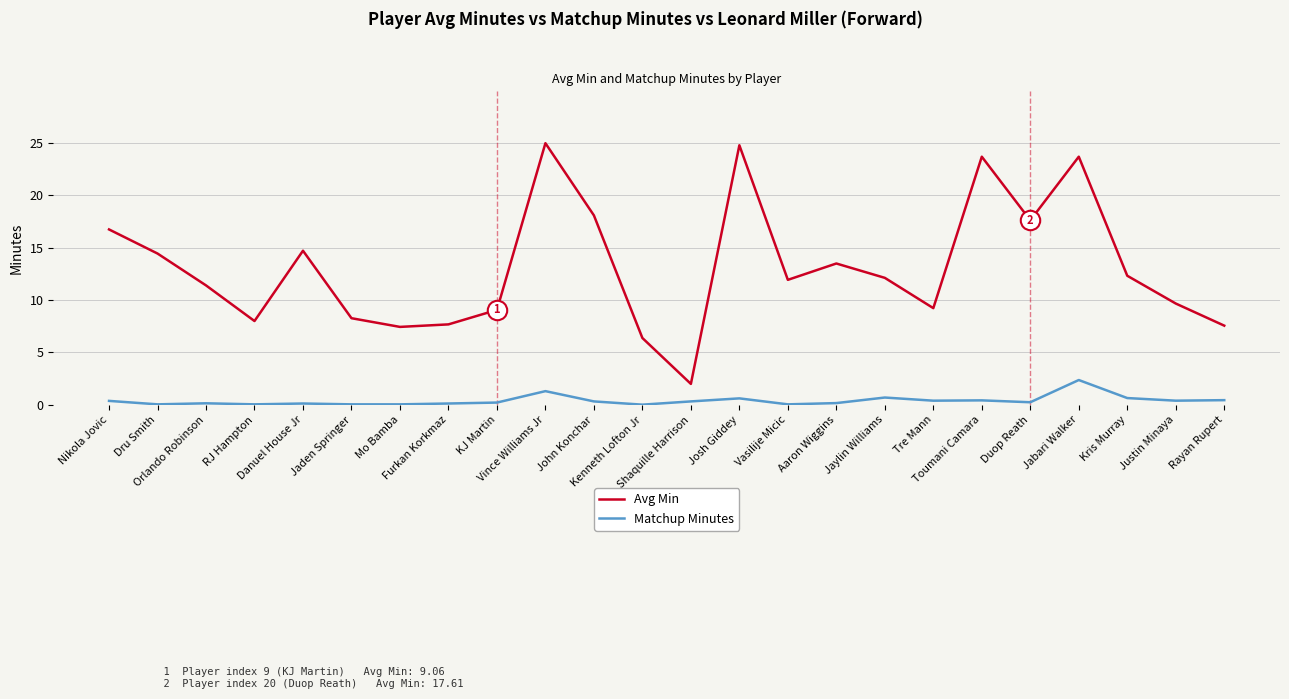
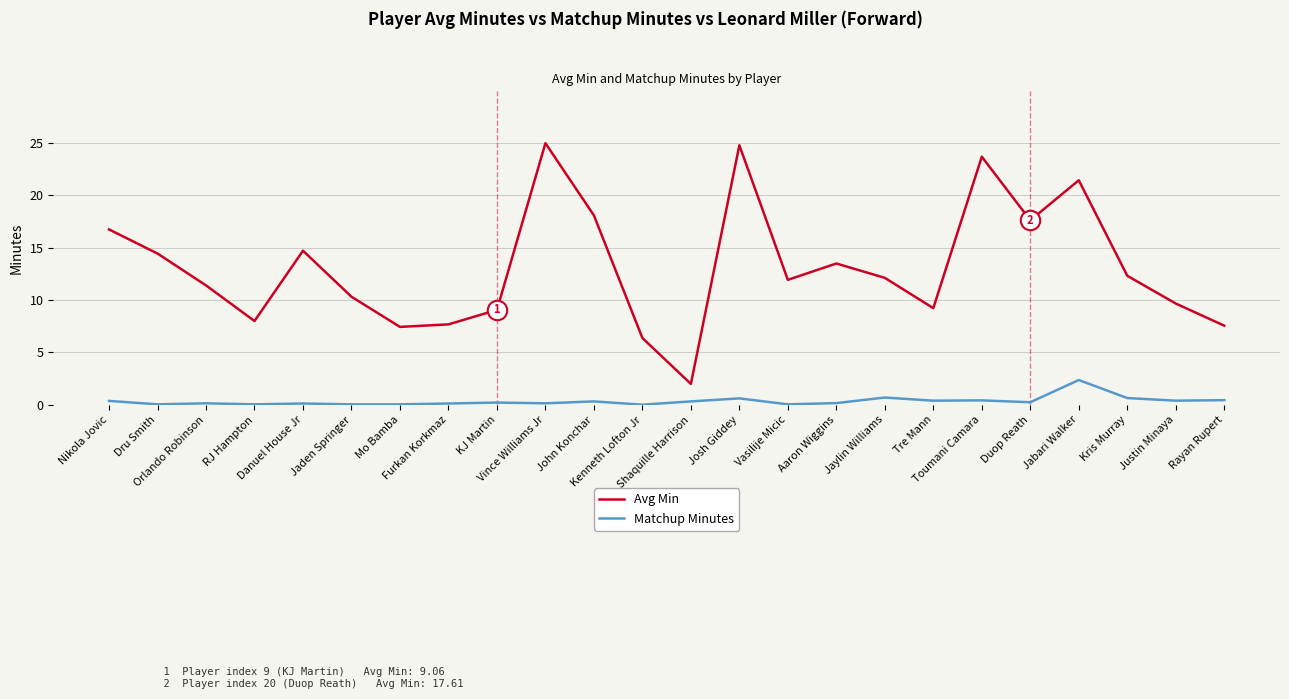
  {
    "Avg Min": {
      "Nikola Jovic": 16.7,
      "Dru Smith": 14.4,
      "Orlando Robinson": 11.4,
      "RJ Hampton": 8.0,
      "Danuel House Jr": 14.7,
-     "Jaden Springer": 8.3,
+     "Jaden Springer": 10.3,
      "Mo Bamba": 7.4,
      "Furkan Korkmaz": 7.7,
      "Vince Williams Jr": 25.0,
      "John Konchar": 18.1,
      "Kenneth Lofton Jr": 6.4,
      "Shaquille Harrison": 2.0,
      "Josh Giddey": 24.8,
      "Vasilije Micic": 11.9,
      "Aaron Wiggins": 13.5,
      "Jaylin Williams": 12.1,
      "Tre Mann": 9.2,
      "Toumani Camara": 23.7,
-     "Jabari Walker": 23.7,
+     "Jabari Walker": 21.4,
      "Kris Murray": 12.3,
      "Justin Minaya": 9.7,
      "Rayan Rupert": 7.6
    },
    "Matchup Minutes": {
      "Nikola Jovic": 0.4,
      "Dru Smith": 0.1,
      "Orlando Robinson": 0.2,
      "RJ Hampton": 0.1,
      "Danuel House Jr": 0.1,
      "Jaden Springer": 0.1,
      "Mo Bamba": 0.1,
      "Furkan Korkmaz": 0.1,
      "KJ Martin": 0.2,
-     "Vince Williams Jr": 1.3,
+     "Vince Williams Jr": 0.2,
      "John Konchar": 0.3,
      "Kenneth Lofton Jr": 0.0,
      "Shaquille Harrison": 0.3,
      "Josh Giddey": 0.6,
      "Vasilije Micic": 0.1,
      "Aaron Wiggins": 0.2,
      "Jaylin Williams": 0.7,
      "Tre Mann": 0.4,
      "Toumani Camara": 0.4,
      "Duop Reath": 0.3,
      "Jabari Walker": 2.4,
      "Kris Murray": 0.7,
      "Justin Minaya": 0.4,
      "Rayan Rupert": 0.5
    }
  }
